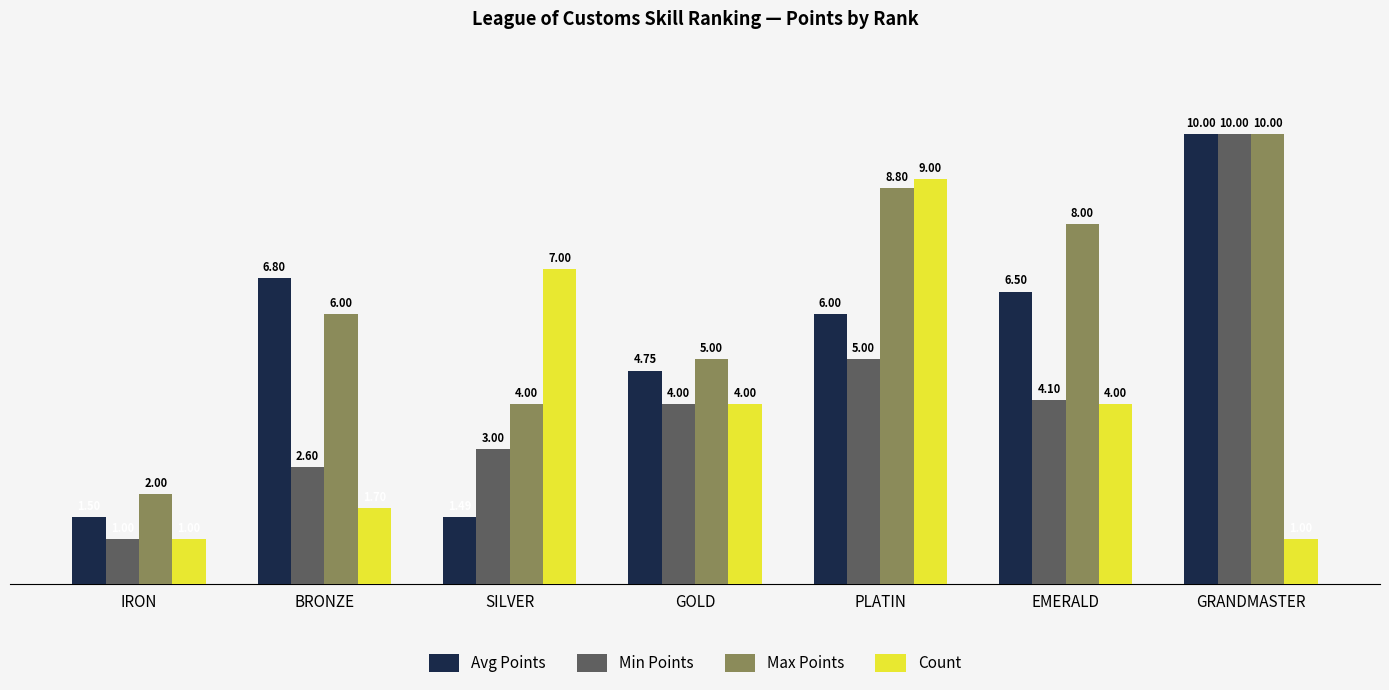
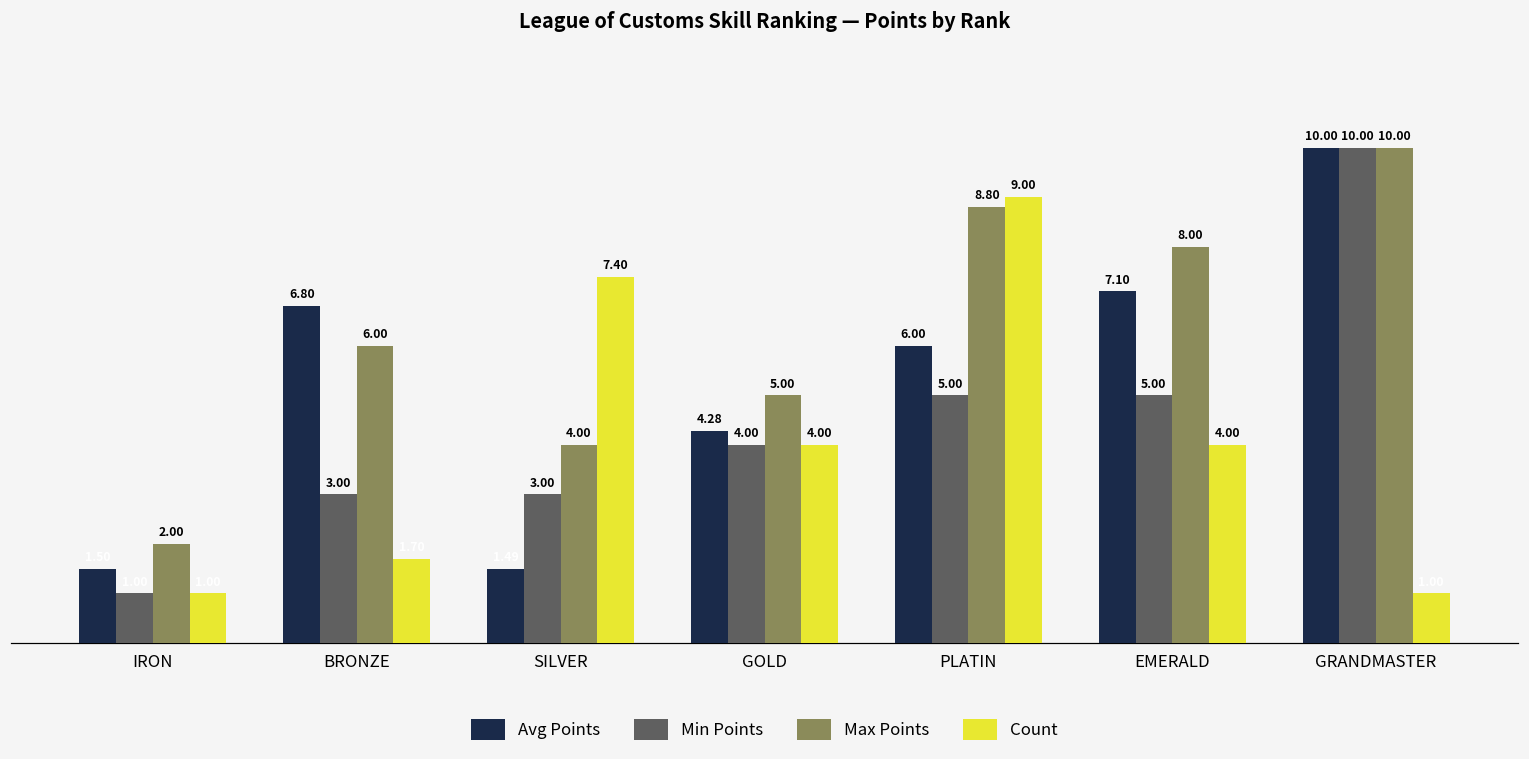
  {
    "Avg Points": {
      "BRONZE": 6.80,
-     "GOLD": 4.75,
+     "GOLD": 4.28,
      "PLATIN": 6.00,
-     "EMERALD": 6.50,
+     "EMERALD": 7.10,
      "GRANDMASTER": 10.00
    },
    "Min Points": {
-     "BRONZE": 2.60,
+     "BRONZE": 3.00,
      "SILVER": 3.00,
      "GOLD": 4.00,
      "PLATIN": 5.00,
-     "EMERALD": 4.10,
+     "EMERALD": 5.00,
      "GRANDMASTER": 10.00
    },
    "Max Points": {
      "IRON": 2.00,
      "BRONZE": 6.00,
      "SILVER": 4.00,
      "GOLD": 5.00,
      "PLATIN": 8.80,
      "EMERALD": 8.00,
      "GRANDMASTER": 10.00
    },
    "Count": {
-     "SILVER": 7.00,
+     "SILVER": 7.40,
      "GOLD": 4.00,
      "PLATIN": 9.00,
      "EMERALD": 4.00
    }
  }
